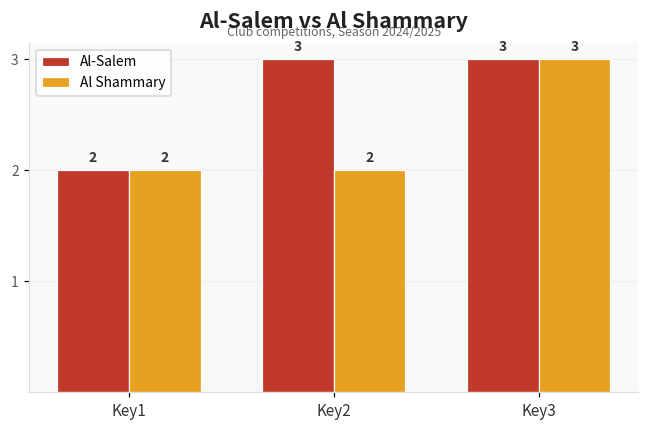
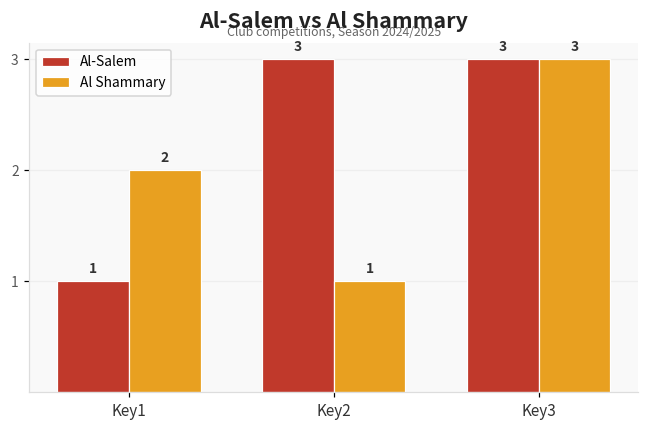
  {
    "Al-Salem": {
-     "Key1": 2,
+     "Key1": 1,
      "Key2": 3,
      "Key3": 3
    },
    "Al Shammary": {
      "Key1": 2,
-     "Key2": 2,
+     "Key2": 1,
      "Key3": 3
    }
  }
